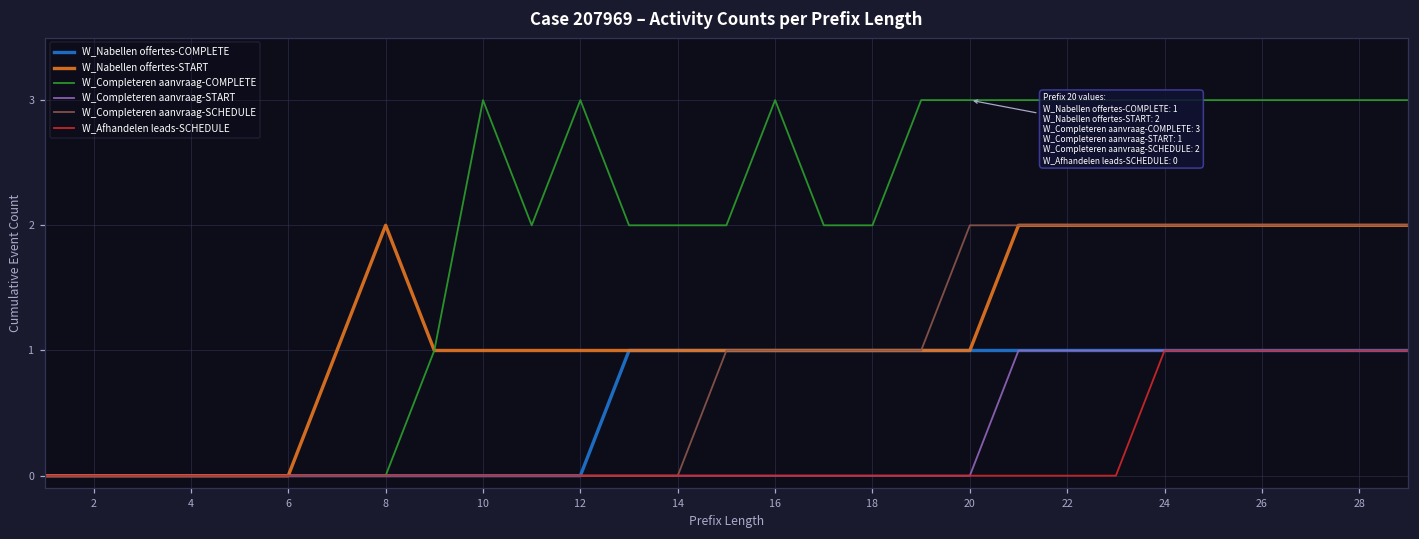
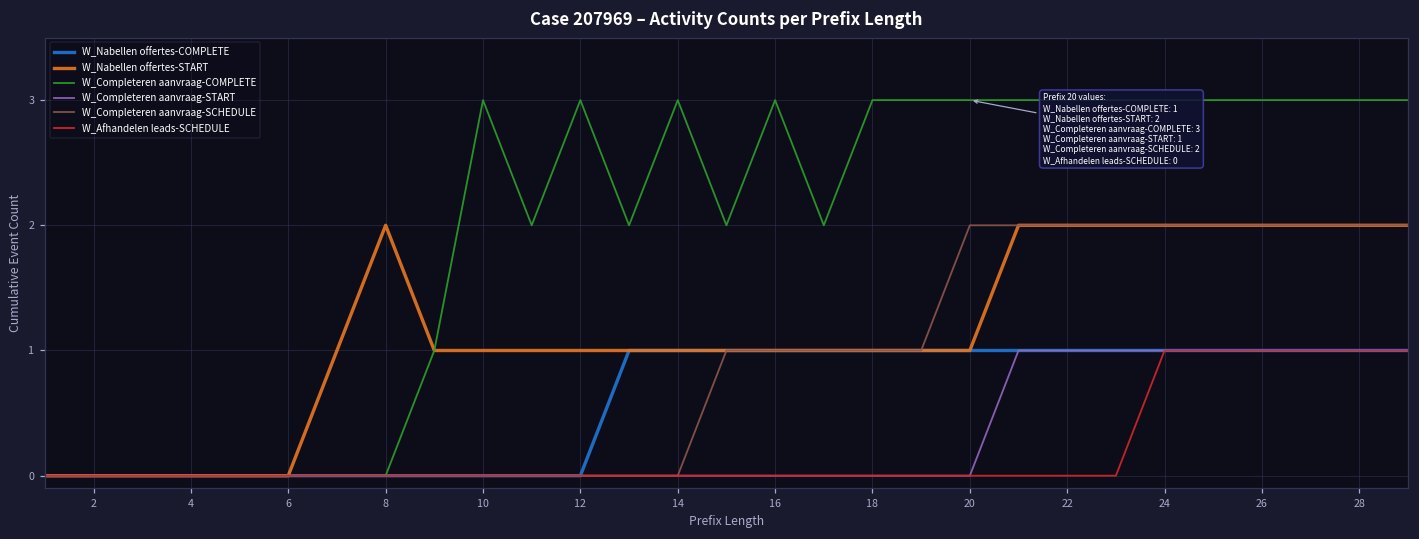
  {
    "W_Nabellen offertes-START": {
      "8": 2,
      "10": 1,
      "12": 1
    },
    "W_Completeren aanvraag-COMPLETE": {
      "10": 3,
      "12": 3,
-     "14": 2,
+     "14": 3,
      "16": 3,
-     "18": 2,
+     "18": 3,
      "20": 3,
      "26": 3,
      "28": 3
    },
    "W_Completeren aanvraag-SCHEDULE": {
      "20": 2
    },
    "W_Afhandelen leads-SCHEDULE": {
      "22": 0
    }
  }
